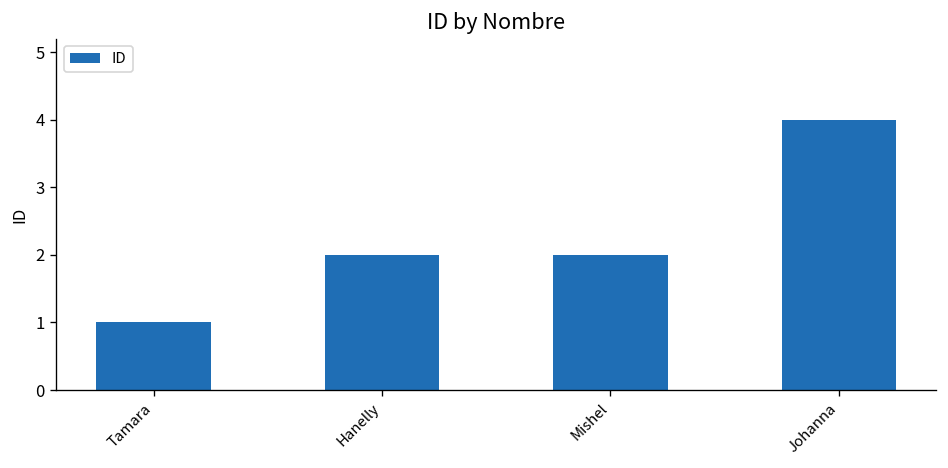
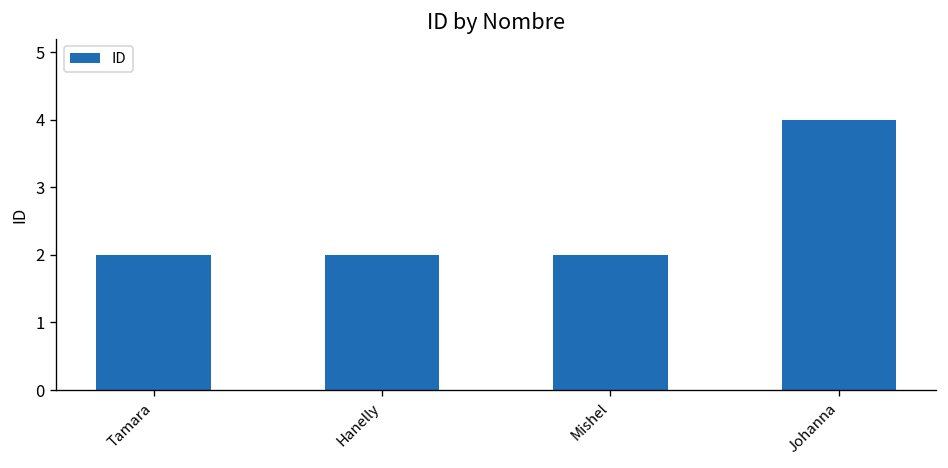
  {
-   "Tamara": 1,
+   "Tamara": 2,
    "Hanelly": 2,
    "Mishel": 2,
    "Johanna": 4
  }
